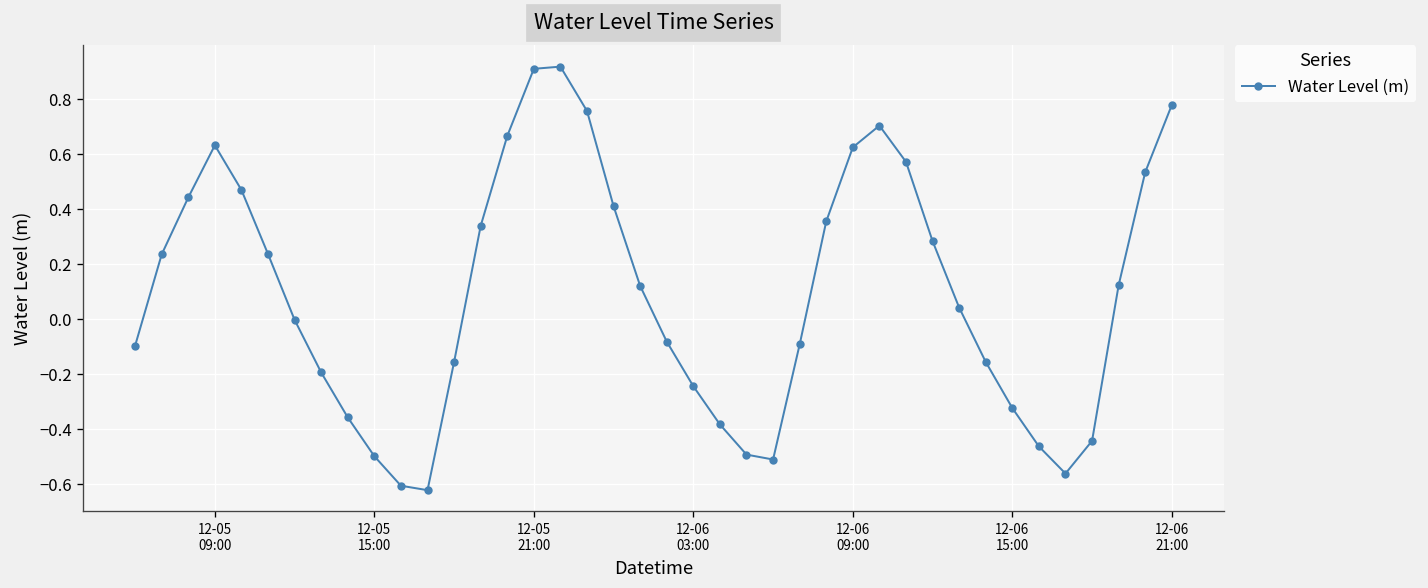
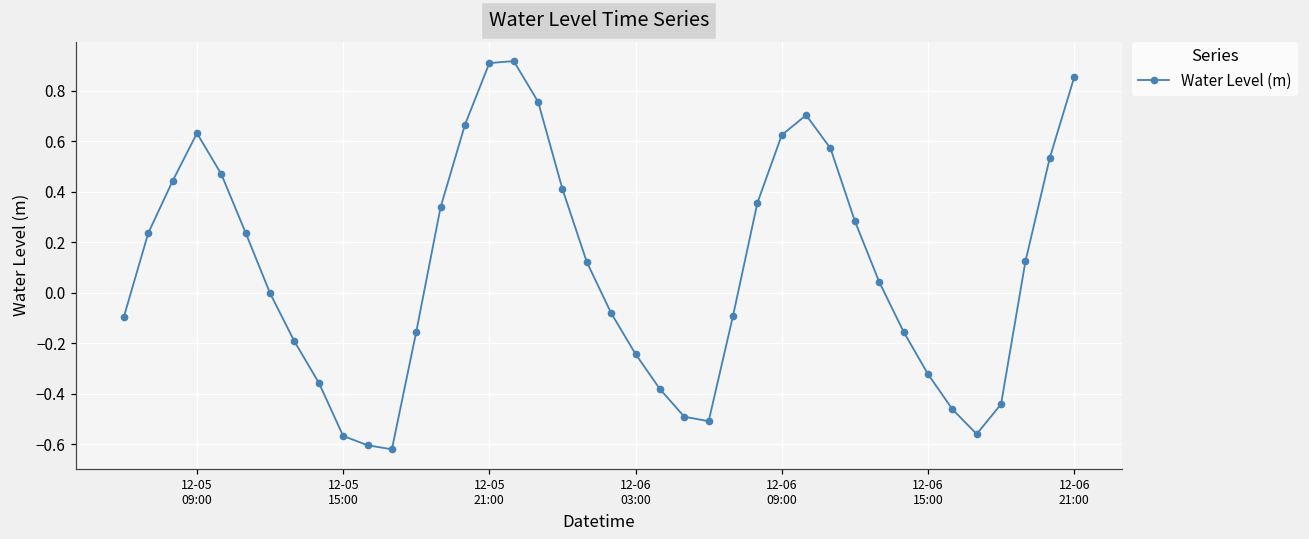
  {
    "12-05 09:00": 0.63,
-   "12-05 15:00": -0.50,
+   "12-05 15:00": -0.57,
    "12-05 21:00": 0.91,
    "12-06 03:00": -0.24,
    "12-06 09:00": 0.63,
    "12-06 15:00": -0.32,
-   "12-06 21:00": 0.78
+   "12-06 21:00": 0.85
  }
